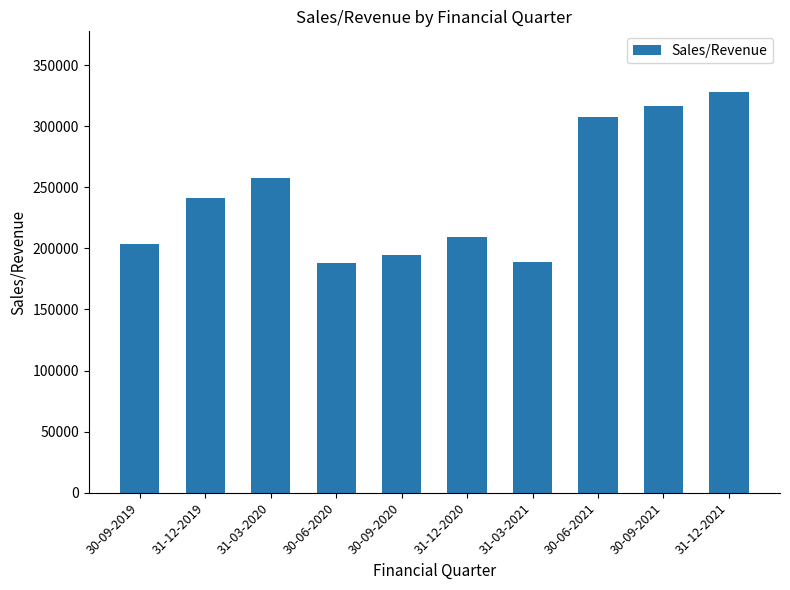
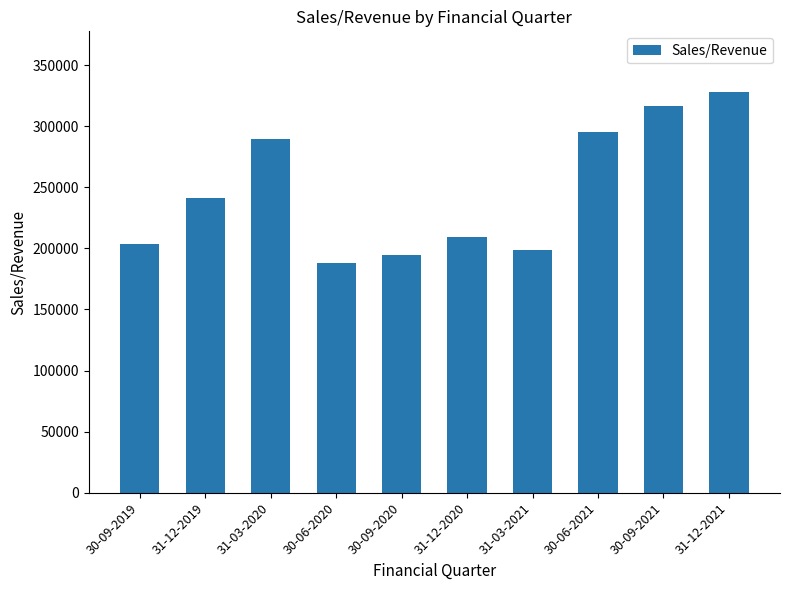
  {
    "30-09-2019": 204000,
    "31-12-2019": 241000,
-   "31-03-2020": 257000,
+   "31-03-2020": 289000,
    "30-06-2020": 188000,
    "30-09-2020": 194000,
    "31-12-2020": 210000,
-   "31-03-2021": 189000,
-   "30-06-2021": 307000,
+   "31-03-2021": 199000,
+   "30-06-2021": 295000,
    "30-09-2021": 316000,
    "31-12-2021": 328000
  }
